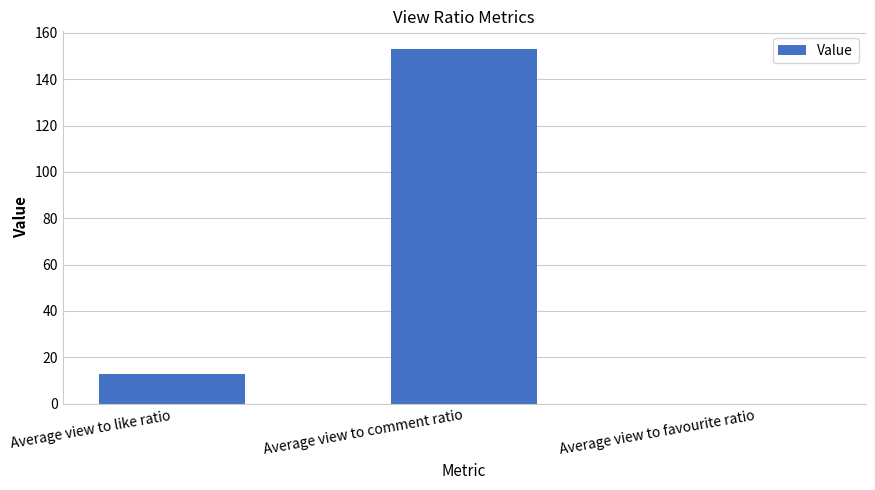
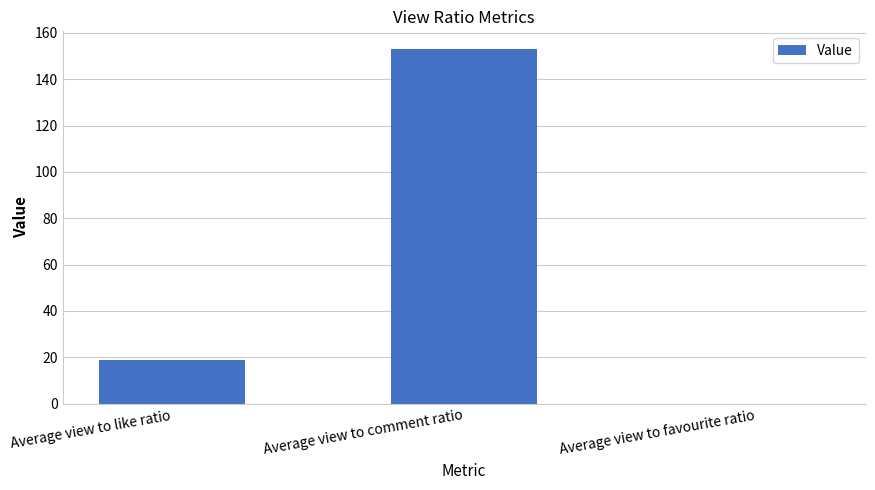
  {
-   "Average view to like ratio": 13,
+   "Average view to like ratio": 19,
    "Average view to comment ratio": 153,
    "Average view to favourite ratio": 0
  }
